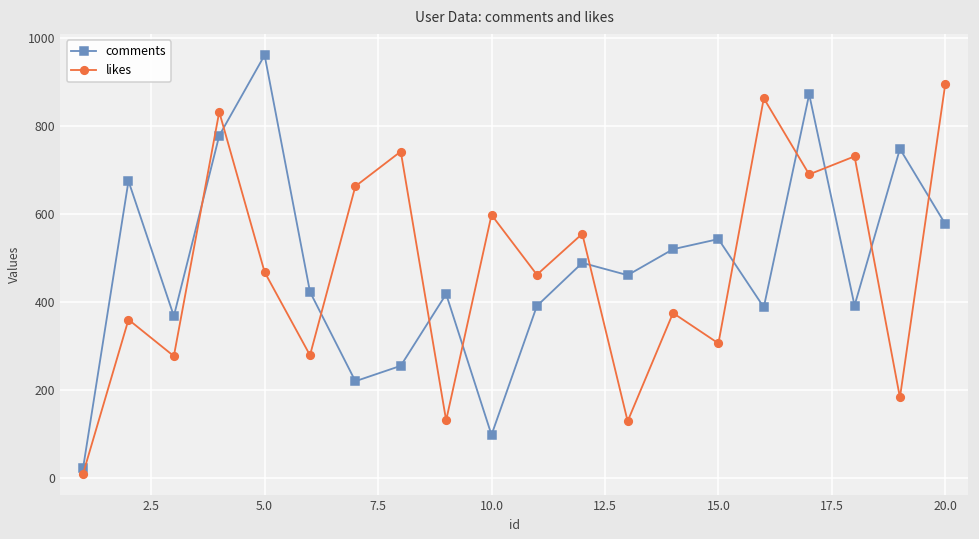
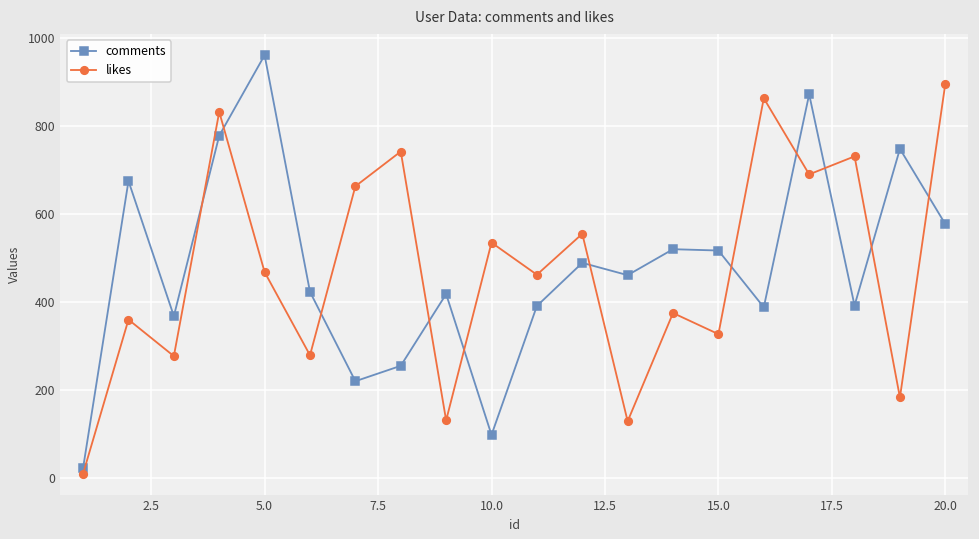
  {
    "comments": {
      "5.0": 960,
      "10.0": 100,
-     "15.0": 540,
+     "15.0": 520,
      "20.0": 580
    },
    "likes": {
      "5.0": 470,
-     "10.0": 600,
-     "15.0": 310,
+     "10.0": 540,
+     "15.0": 330,
      "20.0": 900
    }
  }
